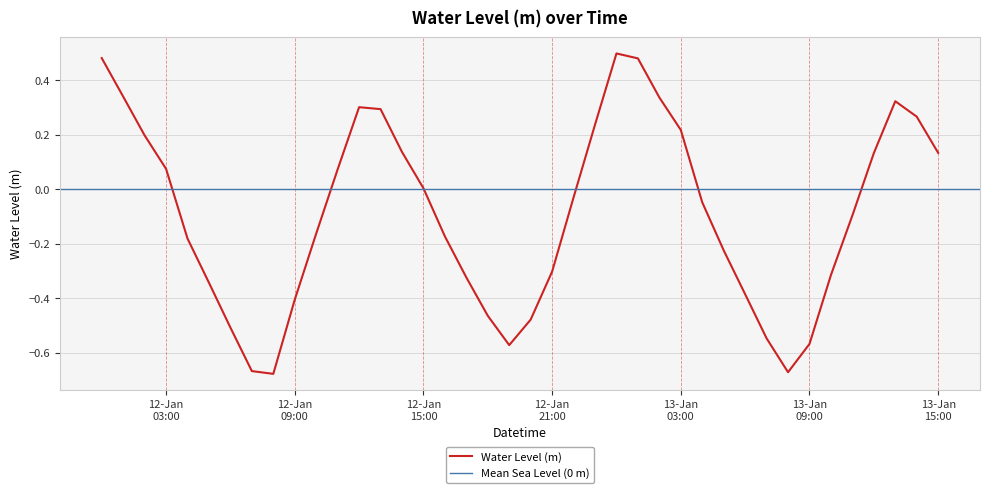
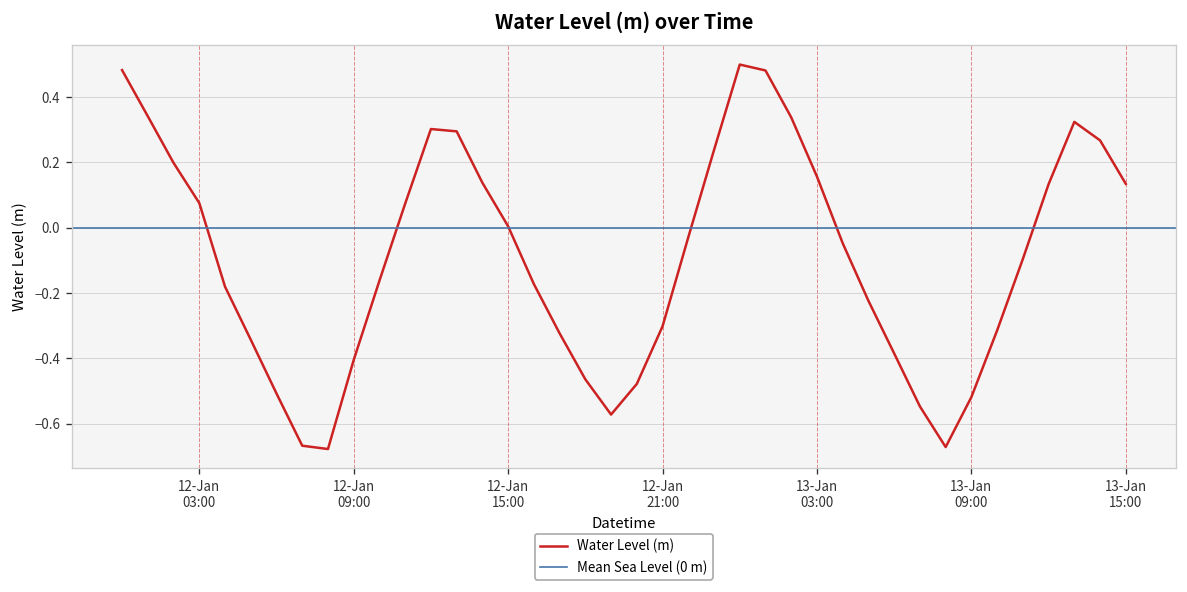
  {
    "12-Jan 03:00": 0.08,
    "12-Jan 09:00": -0.41,
    "12-Jan 15:00": 0.00,
    "12-Jan 21:00": -0.30,
-   "13-Jan 03:00": 0.22,
-   "13-Jan 09:00": -0.57,
+   "13-Jan 03:00": 0.16,
+   "13-Jan 09:00": -0.52,
    "13-Jan 15:00": 0.13
  }
